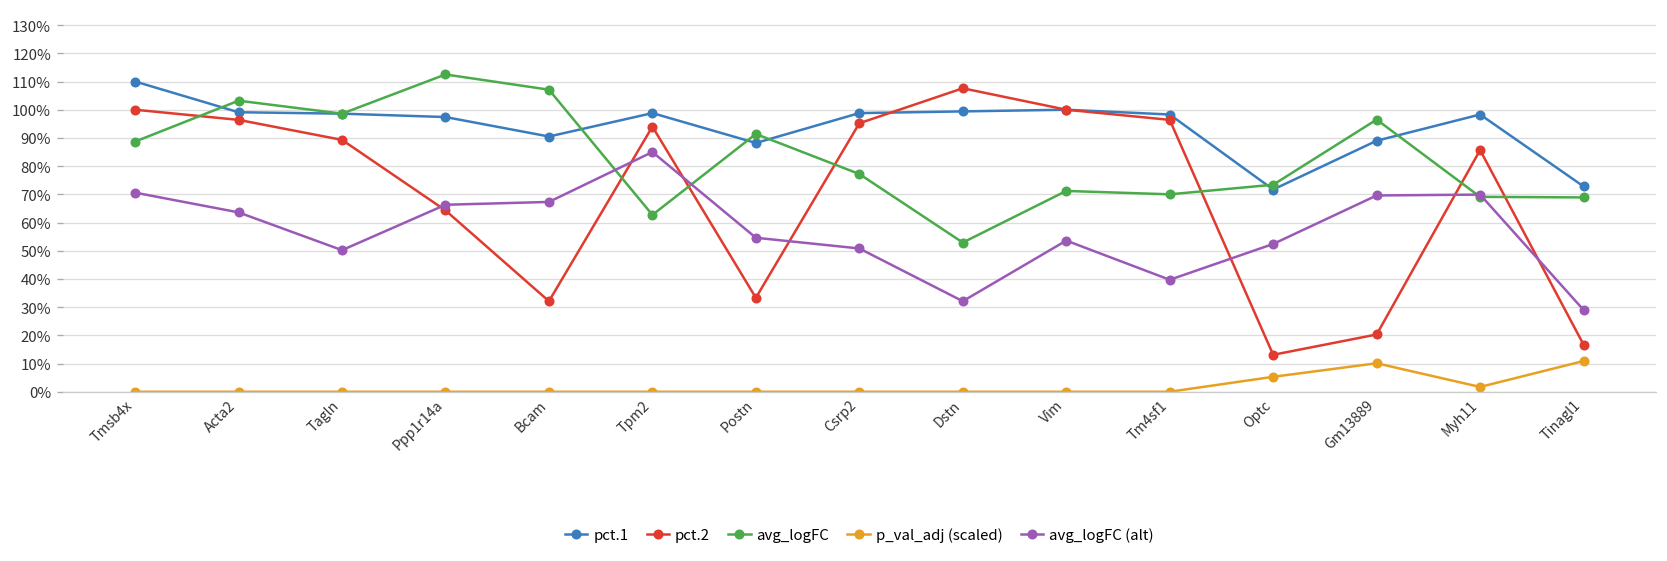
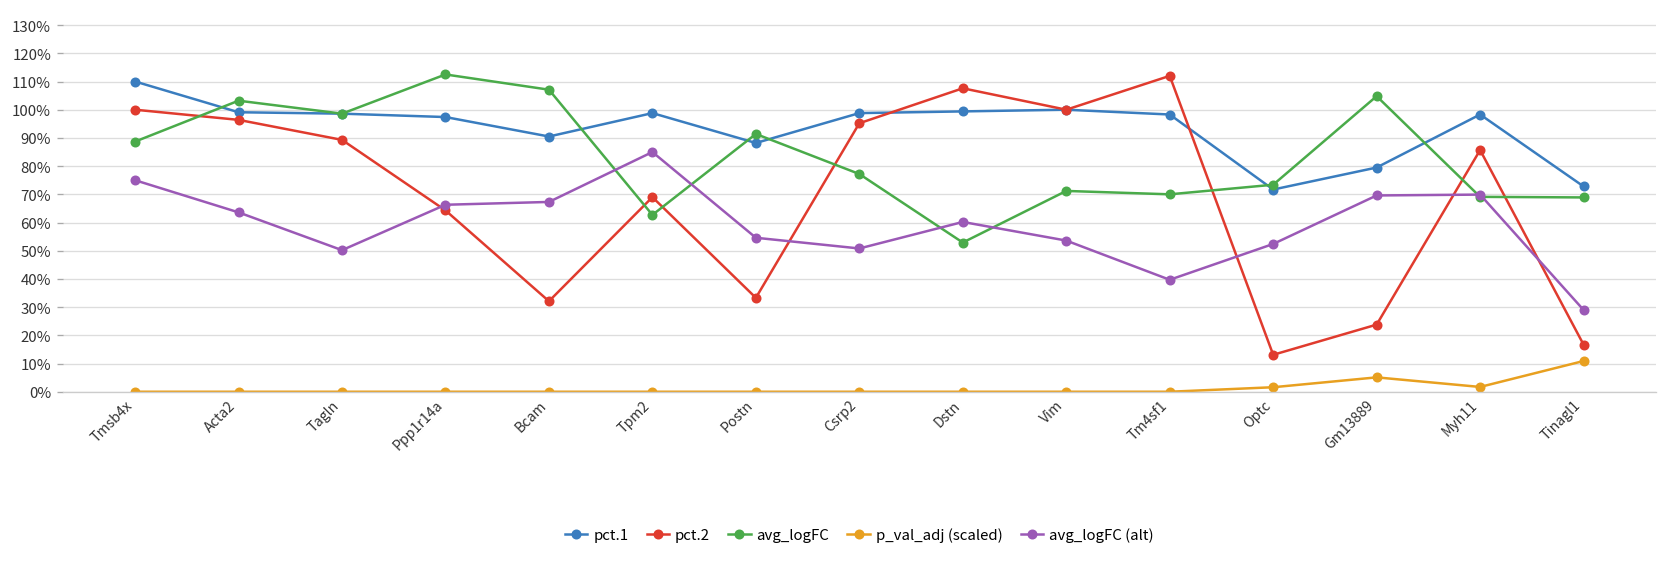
  {
    "pct.1": {
      "Tmsb4x": "110%",
      "Acta2": "99%",
      "Ppp1r14a": "97%",
      "Bcam": "91%",
      "Tpm2": "99%",
      "Postn": "88%",
      "Csrp2": "99%",
      "Dstn": "99%",
      "Tm4sf1": "98%",
      "Optc": "72%",
-     "Gm13889": "89%",
+     "Gm13889": "80%",
      "Myh11": "98%",
      "Tinagl1": "73%"
    },
    "pct.2": {
      "Tmsb4x": "100%",
      "Acta2": "96%",
      "Tagln": "89%",
      "Ppp1r14a": "64%",
      "Bcam": "32%",
-     "Tpm2": "94%",
+     "Tpm2": "69%",
      "Postn": "33%",
      "Csrp2": "95%",
      "Dstn": "108%",
-     "Tm4sf1": "96%",
+     "Tm4sf1": "112%",
      "Optc": "13%",
-     "Gm13889": "20%",
+     "Gm13889": "24%",
      "Myh11": "86%",
      "Tinagl1": "17%"
    },
    "avg_logFC": {
      "Tmsb4x": "89%",
      "Acta2": "103%",
      "Ppp1r14a": "113%",
      "Bcam": "107%",
      "Tpm2": "63%",
      "Postn": "91%",
      "Csrp2": "77%",
      "Dstn": "53%",
      "Vim": "71%",
      "Tm4sf1": "70%",
      "Optc": "73%",
-     "Gm13889": "97%",
+     "Gm13889": "105%",
      "Tinagl1": "69%"
    },
    "p_val_adj (scaled)": {
      "Tmsb4x": "0%",
      "Acta2": "0%",
      "Tagln": "0%",
      "Ppp1r14a": "0%",
      "Bcam": "0%",
      "Tpm2": "0%",
      "Postn": "0%",
      "Csrp2": "0%",
      "Dstn": "0%",
      "Vim": "0%",
      "Tm4sf1": "0%",
-     "Optc": "5%",
-     "Gm13889": "10%",
+     "Optc": "2%",
+     "Gm13889": "5%",
      "Myh11": "2%",
      "Tinagl1": "11%"
    },
    "avg_logFC (alt)": {
-     "Tmsb4x": "71%",
+     "Tmsb4x": "75%",
      "Acta2": "64%",
      "Tagln": "50%",
      "Ppp1r14a": "66%",
      "Bcam": "67%",
      "Tpm2": "85%",
      "Postn": "55%",
      "Csrp2": "51%",
-     "Dstn": "32%",
+     "Dstn": "60%",
      "Vim": "54%",
      "Tm4sf1": "40%",
      "Optc": "52%",
      "Gm13889": "70%",
      "Tinagl1": "29%"
    }
  }
